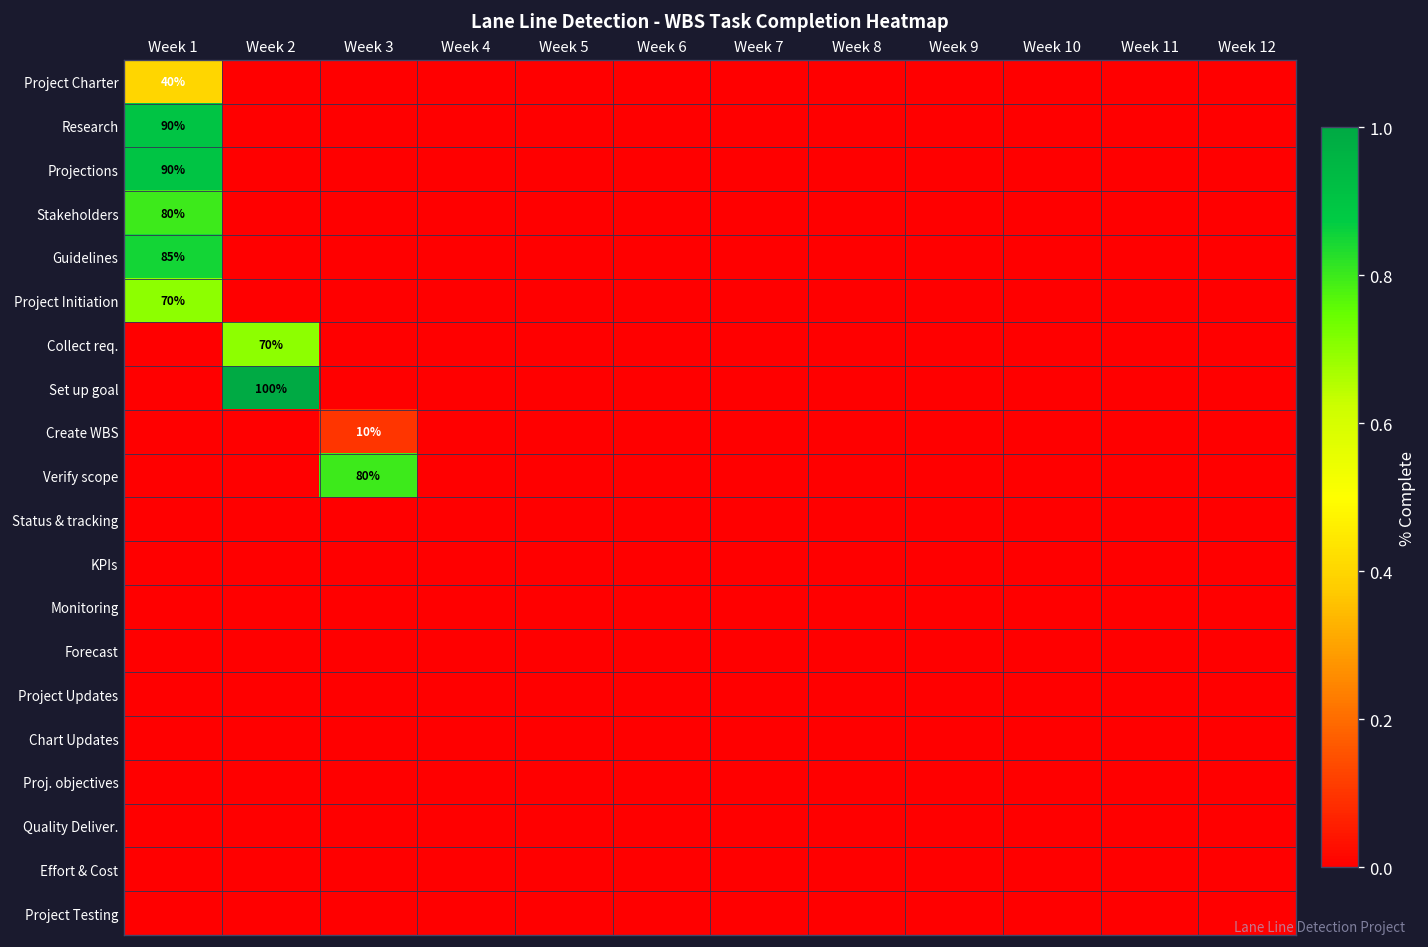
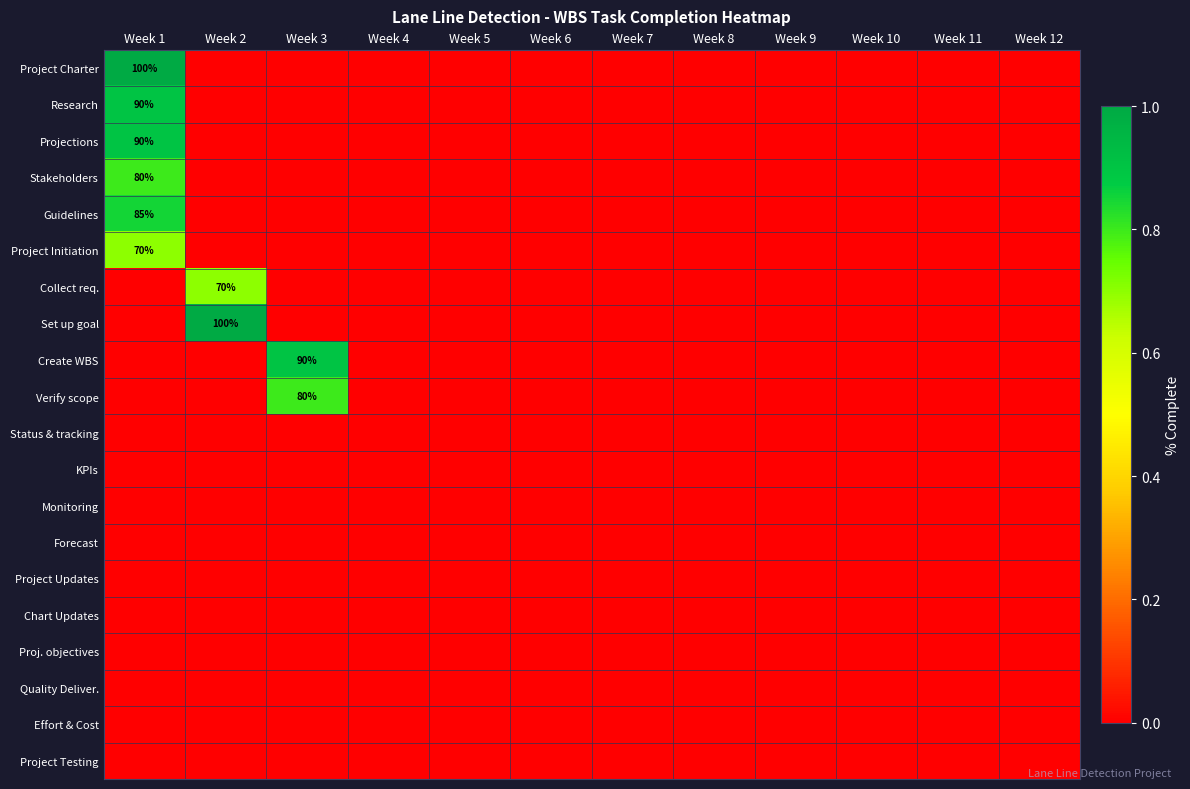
  {
    "Project Charter": {
-     "Week 1": "40%"
+     "Week 1": "100%"
    },
    "Research": {
      "Week 1": "90%"
    },
    "Projections": {
      "Week 1": "90%"
    },
    "Stakeholders": {
      "Week 1": "80%"
    },
    "Guidelines": {
      "Week 1": "85%"
    },
    "Project Initiation": {
      "Week 1": "70%"
    },
    "Collect req.": {
      "Week 2": "70%"
    },
    "Set up goal": {
      "Week 2": "100%"
    },
    "Create WBS": {
-     "Week 3": "10%"
+     "Week 3": "90%"
    },
    "Verify scope": {
      "Week 3": "80%"
    }
  }
